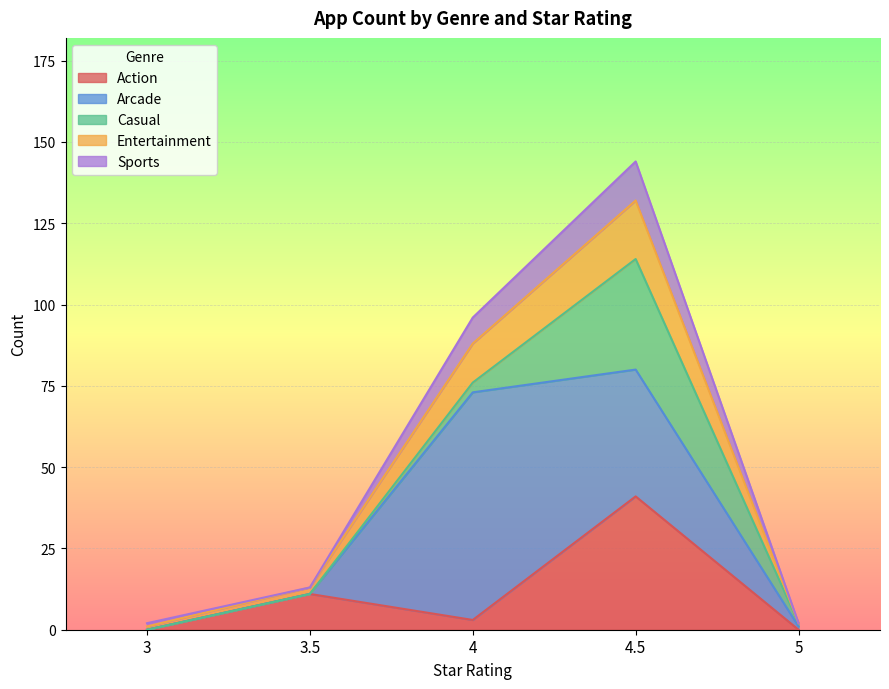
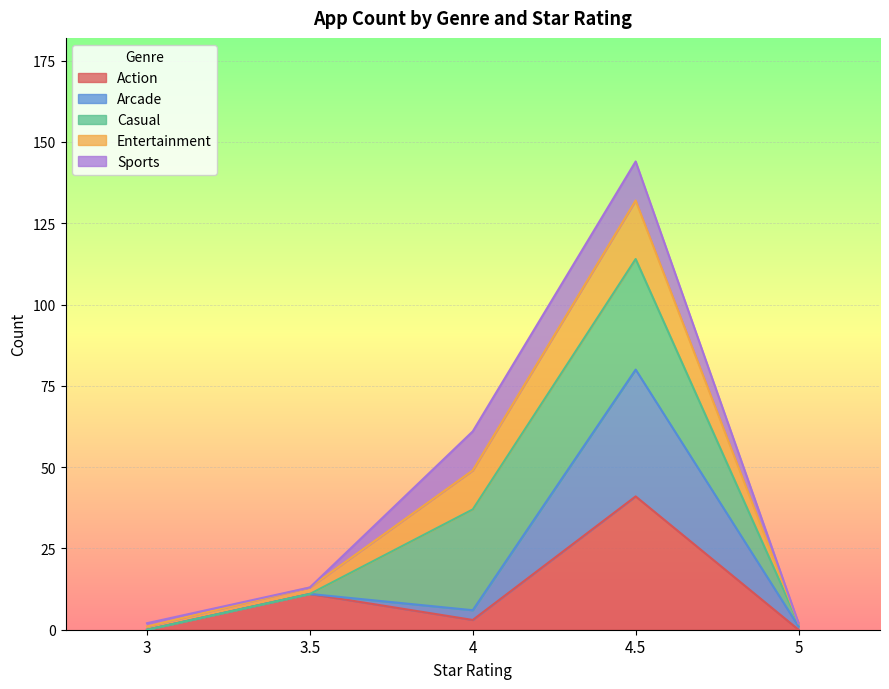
  {
    "Action": {
      "4": 3,
      "4.5": 41,
      "5": 0
    },
    "Arcade": {
-     "4": 70,
+     "4": 3,
      "4.5": 39,
      "5": 1
    },
    "Casual": {
-     "4": 3,
+     "4": 31,
      "4.5": 34
    },
    "Entertainment": {
      "3": 1,
      "4": 12,
      "4.5": 18
    },
    "Sports": {
      "3": 1,
-     "4": 8,
+     "4": 12,
      "4.5": 12
    }
  }
